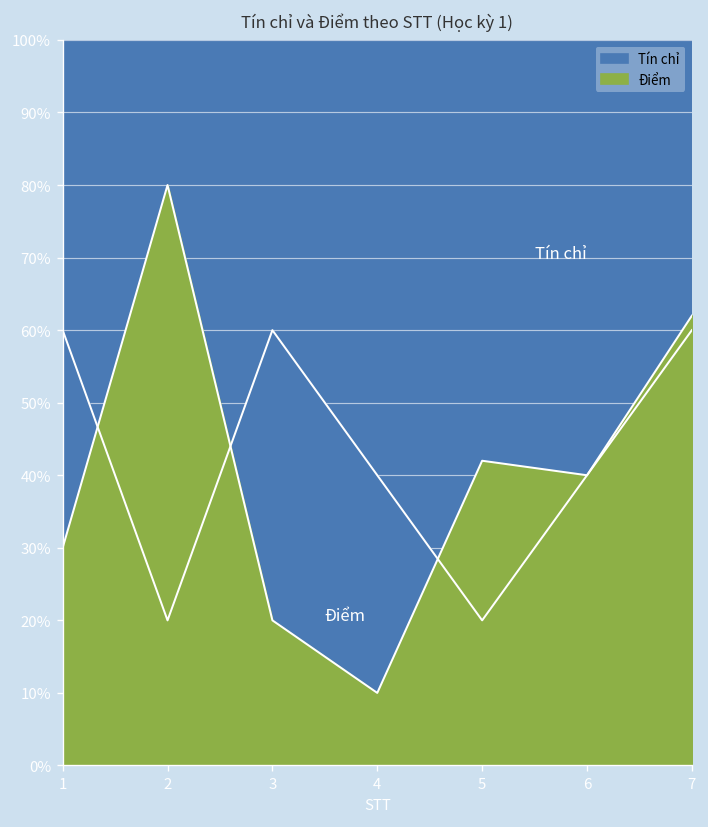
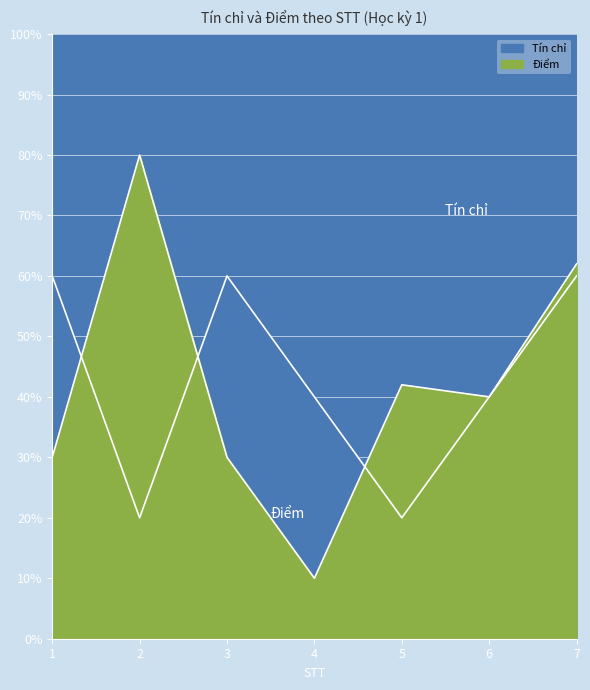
  {
    "Tín chỉ": {
      "1": "60%",
      "2": "20%",
      "3": "60%",
      "4": "40%",
      "5": "20%",
      "7": "60%"
    },
    "Điểm": {
      "1": "30%",
      "2": "80%",
-     "3": "20%",
+     "3": "30%",
      "4": "10%",
      "5": "42%",
      "7": "62%"
    }
  }
